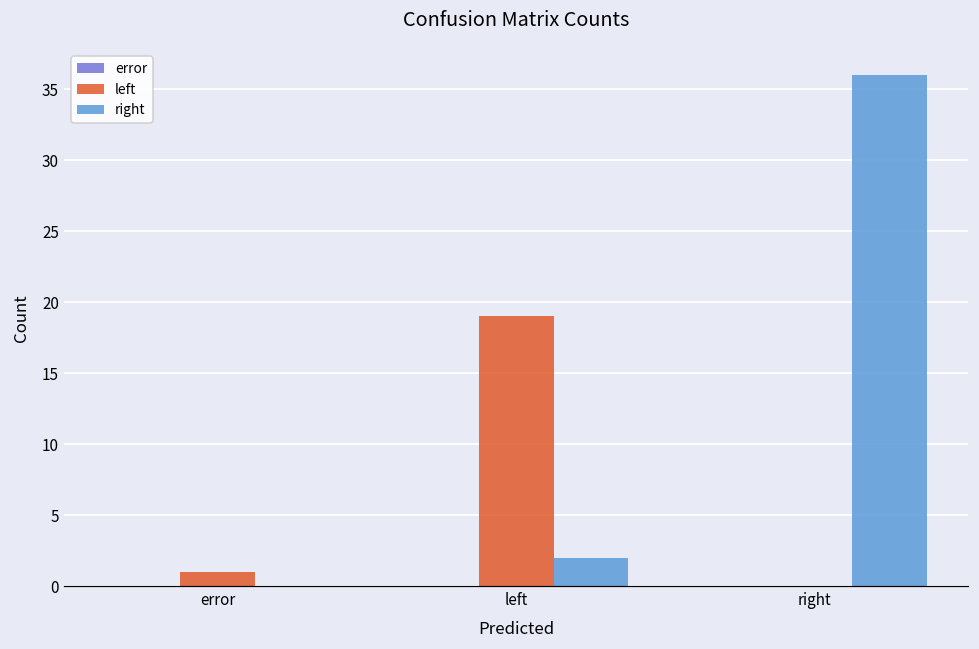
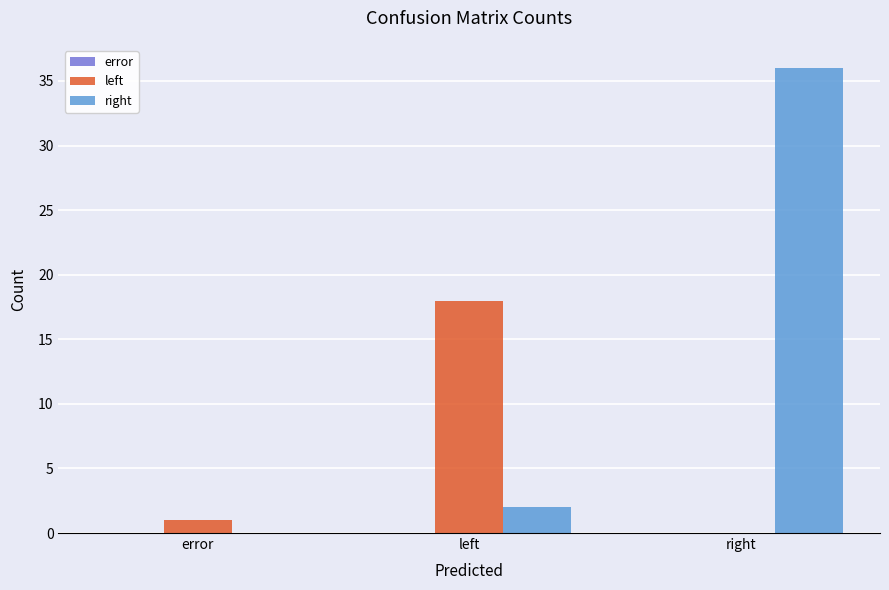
  {
    "left": {
      "error": 1,
-     "left": 19,
+     "left": 18,
      "right": 0
    }
  }
